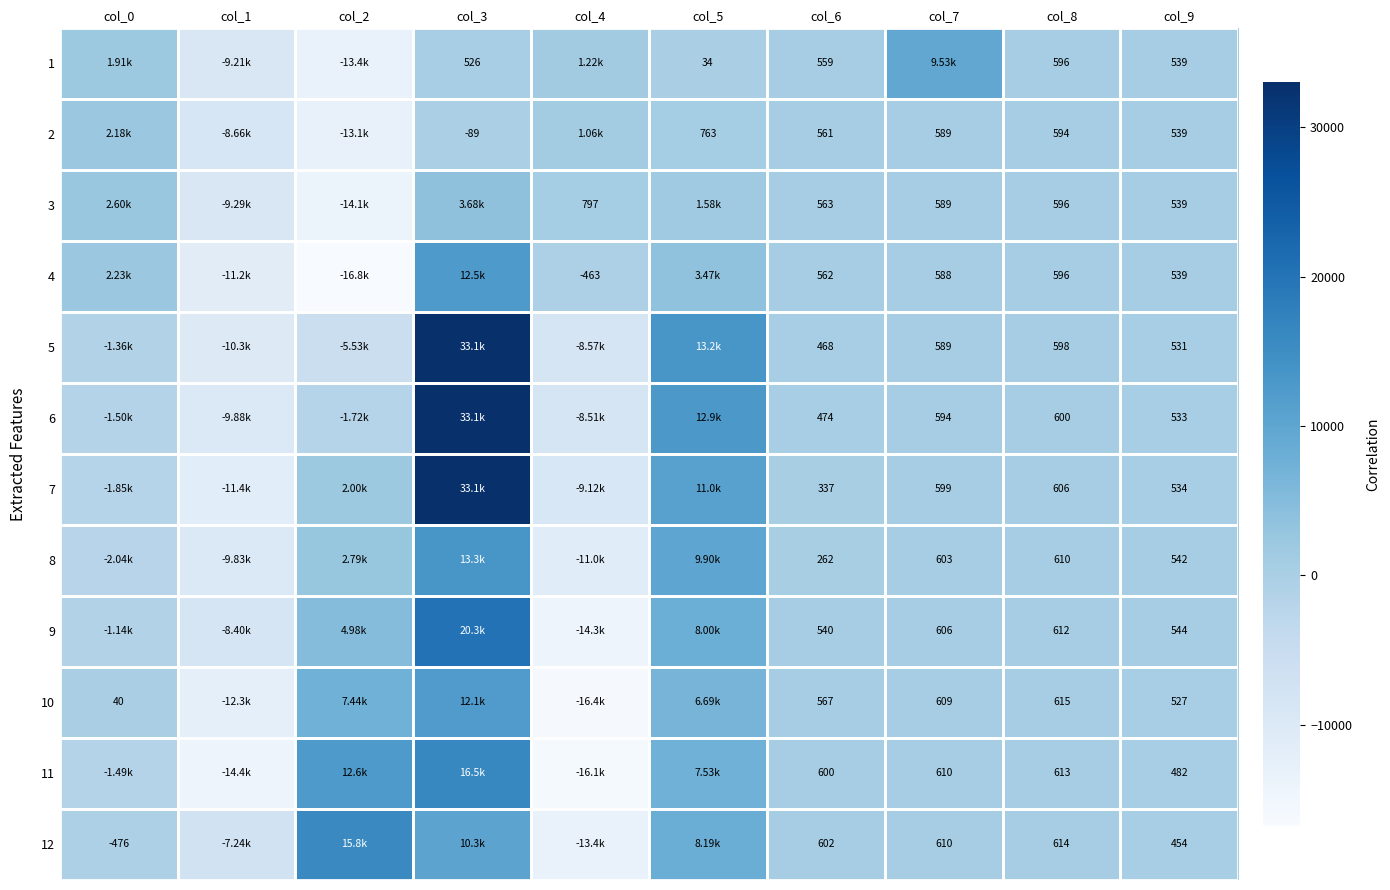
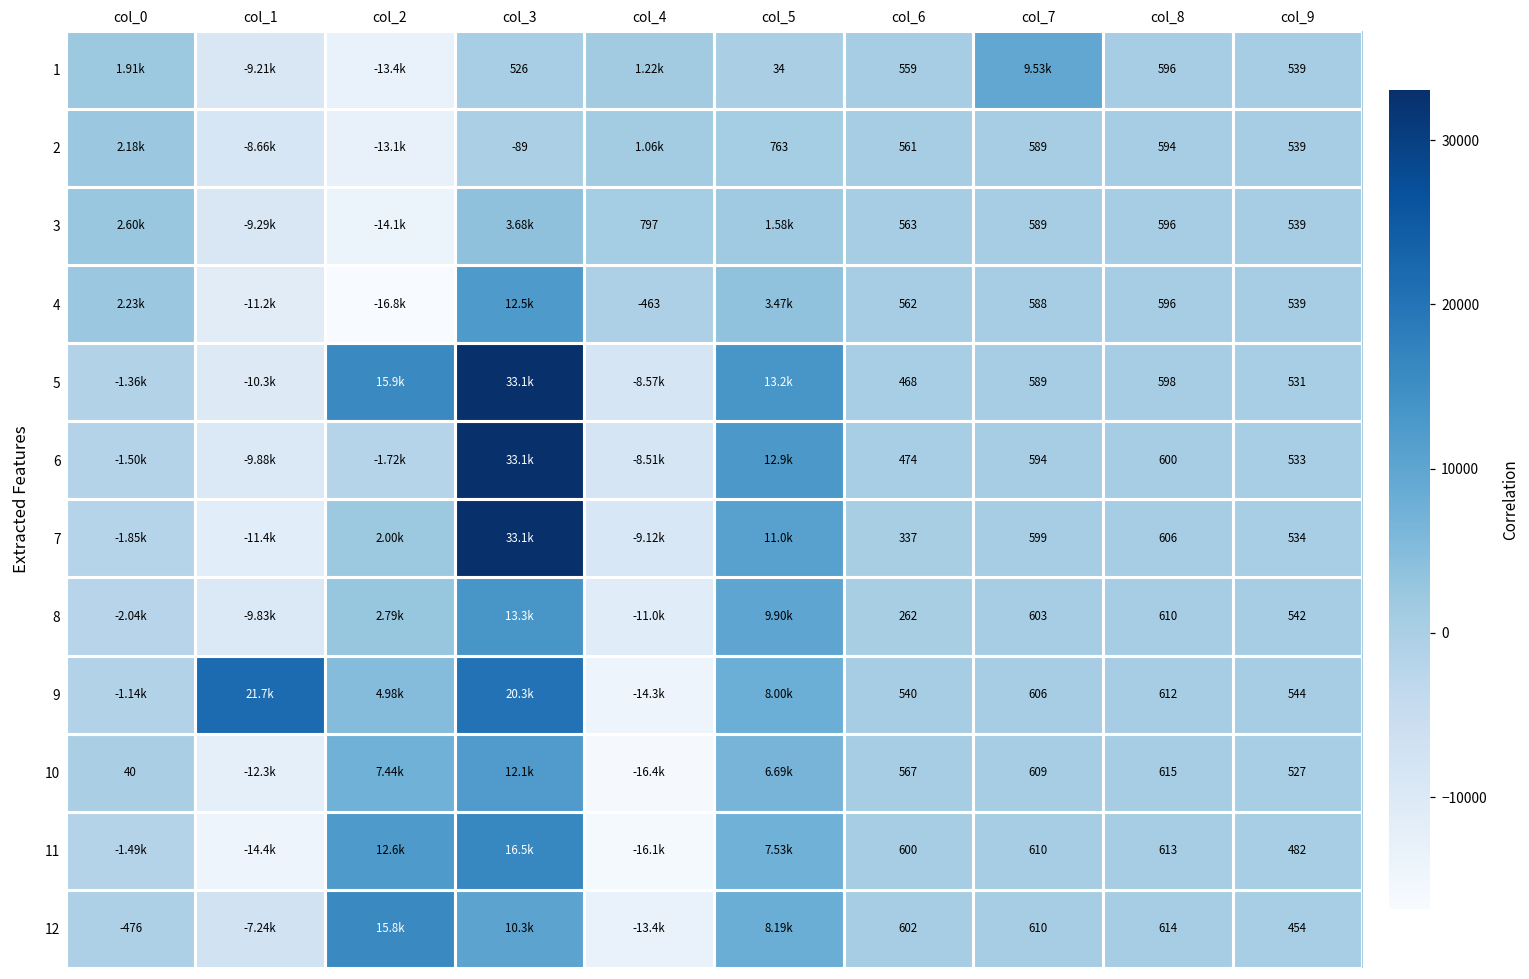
  {
    "1": {
      "col_0": "1.91k",
      "col_1": "-9.21k",
      "col_2": "-13.4k",
      "col_3": "526",
      "col_4": "1.22k",
      "col_5": "34",
      "col_6": "559",
      "col_7": "9.53k",
      "col_8": "596",
      "col_9": "539"
    },
    "2": {
      "col_0": "2.18k",
      "col_1": "-8.66k",
      "col_2": "-13.1k",
      "col_3": "-89",
      "col_4": "1.06k",
      "col_5": "763",
      "col_6": "561",
      "col_7": "589",
      "col_8": "594",
      "col_9": "539"
    },
    "3": {
      "col_0": "2.60k",
      "col_1": "-9.29k",
      "col_2": "-14.1k",
      "col_3": "3.68k",
      "col_4": "797",
      "col_5": "1.58k",
      "col_6": "563",
      "col_7": "589",
      "col_8": "596",
      "col_9": "539"
    },
    "4": {
      "col_0": "2.23k",
      "col_1": "-11.2k",
      "col_2": "-16.8k",
      "col_3": "12.5k",
      "col_4": "-463",
      "col_5": "3.47k",
      "col_6": "562",
      "col_7": "588",
      "col_8": "596",
      "col_9": "539"
    },
    "5": {
      "col_0": "-1.36k",
      "col_1": "-10.3k",
-     "col_2": "-5.53k",
+     "col_2": "15.9k",
      "col_3": "33.1k",
      "col_4": "-8.57k",
      "col_5": "13.2k",
      "col_6": "468",
      "col_7": "589",
      "col_8": "598",
      "col_9": "531"
    },
    "6": {
      "col_0": "-1.50k",
      "col_1": "-9.88k",
      "col_2": "-1.72k",
      "col_3": "33.1k",
      "col_4": "-8.51k",
      "col_5": "12.9k",
      "col_6": "474",
      "col_7": "594",
      "col_8": "600",
      "col_9": "533"
    },
    "7": {
      "col_0": "-1.85k",
      "col_1": "-11.4k",
      "col_2": "2.00k",
      "col_3": "33.1k",
      "col_4": "-9.12k",
      "col_5": "11.0k",
      "col_6": "337",
      "col_7": "599",
      "col_8": "606",
      "col_9": "534"
    },
    "8": {
      "col_0": "-2.04k",
      "col_1": "-9.83k",
      "col_2": "2.79k",
      "col_3": "13.3k",
      "col_4": "-11.0k",
      "col_5": "9.90k",
      "col_6": "262",
      "col_7": "603",
      "col_8": "610",
      "col_9": "542"
    },
    "9": {
      "col_0": "-1.14k",
-     "col_1": "-8.40k",
+     "col_1": "21.7k",
      "col_2": "4.98k",
      "col_3": "20.3k",
      "col_4": "-14.3k",
      "col_5": "8.00k",
      "col_6": "540",
      "col_7": "606",
      "col_8": "612",
      "col_9": "544"
    },
    "10": {
      "col_0": "40",
      "col_1": "-12.3k",
      "col_2": "7.44k",
      "col_3": "12.1k",
      "col_4": "-16.4k",
      "col_5": "6.69k",
      "col_6": "567",
      "col_7": "609",
      "col_8": "615",
      "col_9": "527"
    },
    "11": {
      "col_0": "-1.49k",
      "col_1": "-14.4k",
      "col_2": "12.6k",
      "col_3": "16.5k",
      "col_4": "-16.1k",
      "col_5": "7.53k",
      "col_6": "600",
      "col_7": "610",
      "col_8": "613",
      "col_9": "482"
    },
    "12": {
      "col_0": "-476",
      "col_1": "-7.24k",
      "col_2": "15.8k",
      "col_3": "10.3k",
      "col_4": "-13.4k",
      "col_5": "8.19k",
      "col_6": "602",
      "col_7": "610",
      "col_8": "614",
      "col_9": "454"
    }
  }
